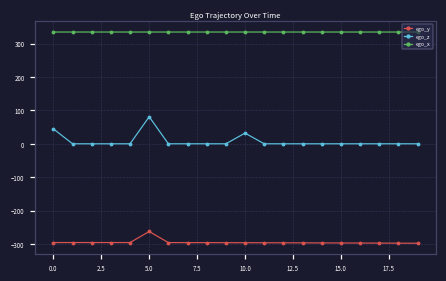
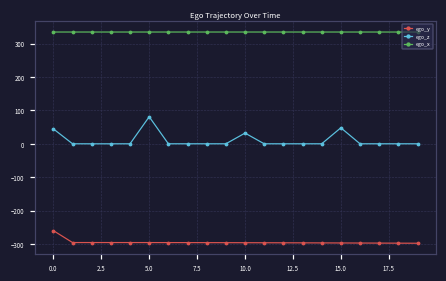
  {
    "ego_y": {
-     "0.0": -300,
-     "5.0": -260,
+     "0.0": -260,
+     "5.0": -300,
      "10.0": -300,
      "15.0": -300
    },
    "ego_z": {
      "0.0": 40,
      "5.0": 80,
      "10.0": 30,
-     "15.0": 0
+     "15.0": 50
    },
    "ego_x": {
      "0.0": 330,
      "5.0": 330,
      "10.0": 330,
      "15.0": 330
    }
  }
